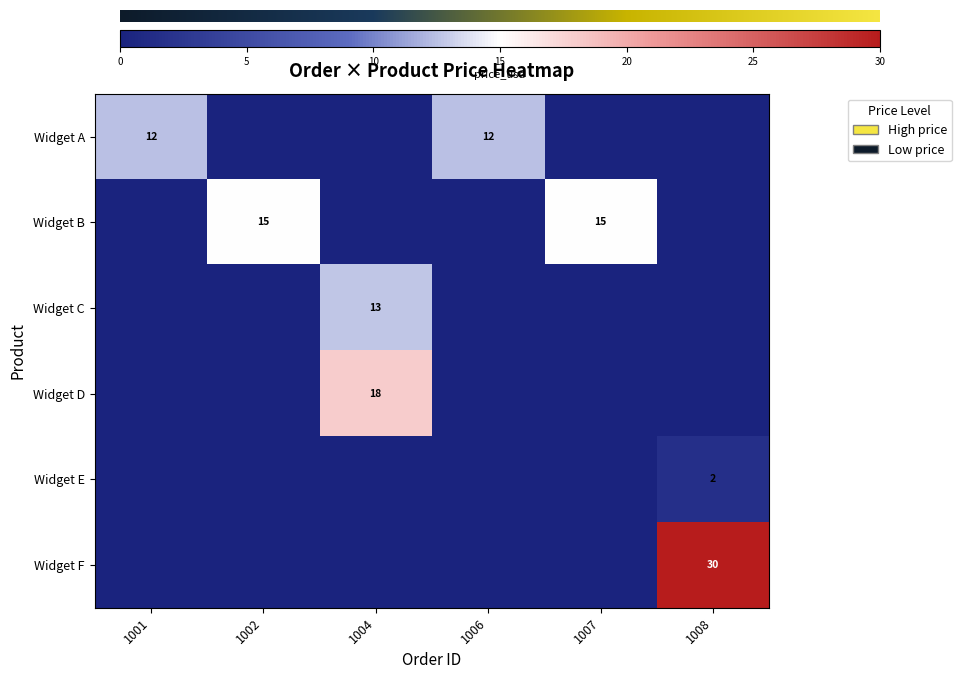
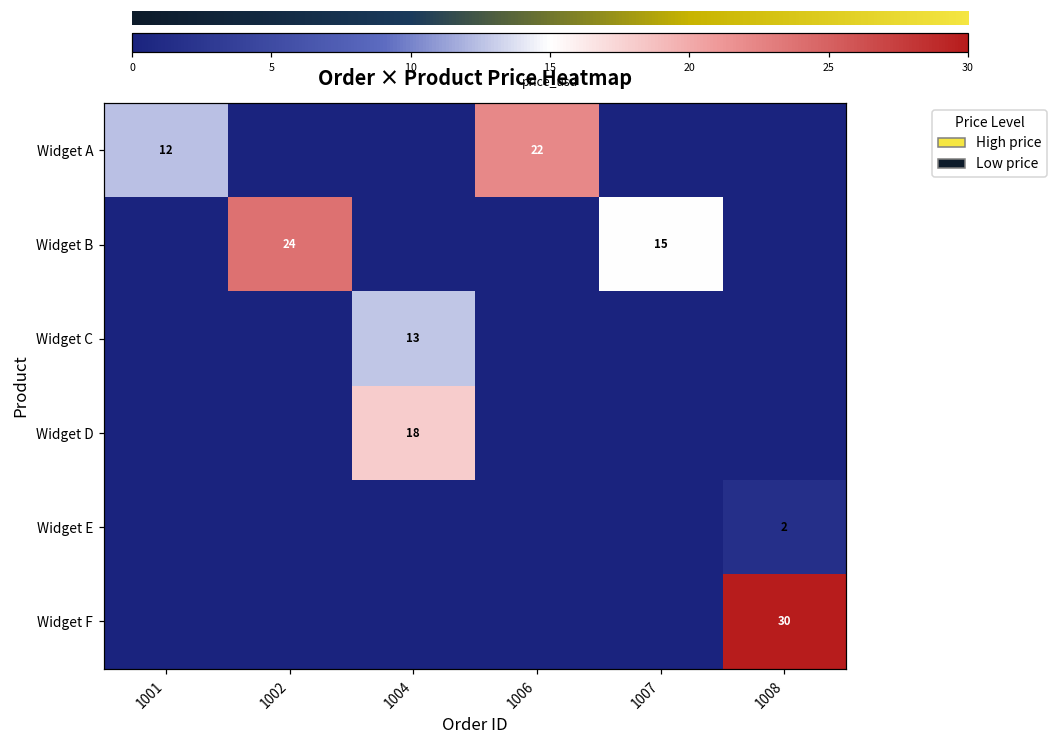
  {
    "Widget A": {
      "1001": 12,
-     "1006": 12
+     "1006": 22
    },
    "Widget B": {
-     "1002": 15,
+     "1002": 24,
      "1007": 15
    },
    "Widget C": {
      "1004": 13
    },
    "Widget D": {
      "1004": 18
    },
    "Widget E": {
      "1008": 2
    },
    "Widget F": {
      "1008": 30
    }
  }
